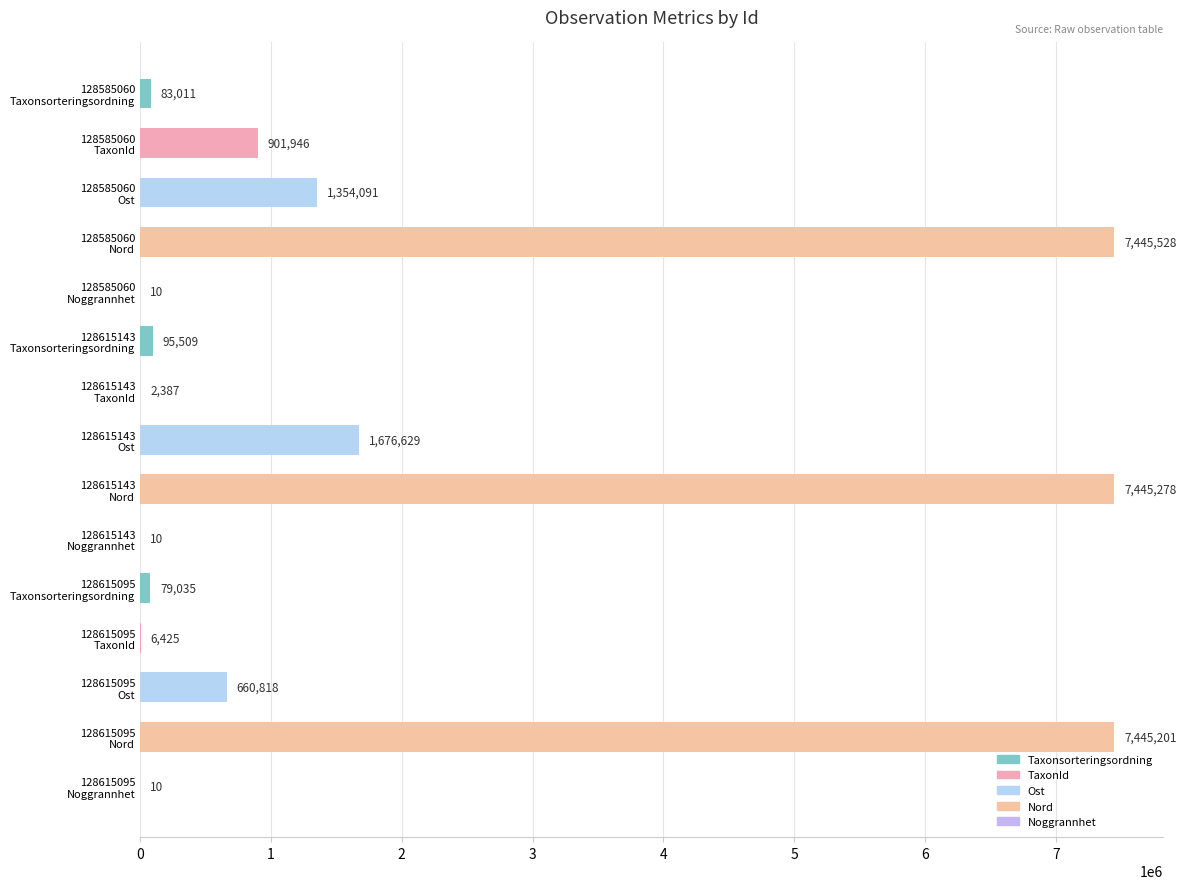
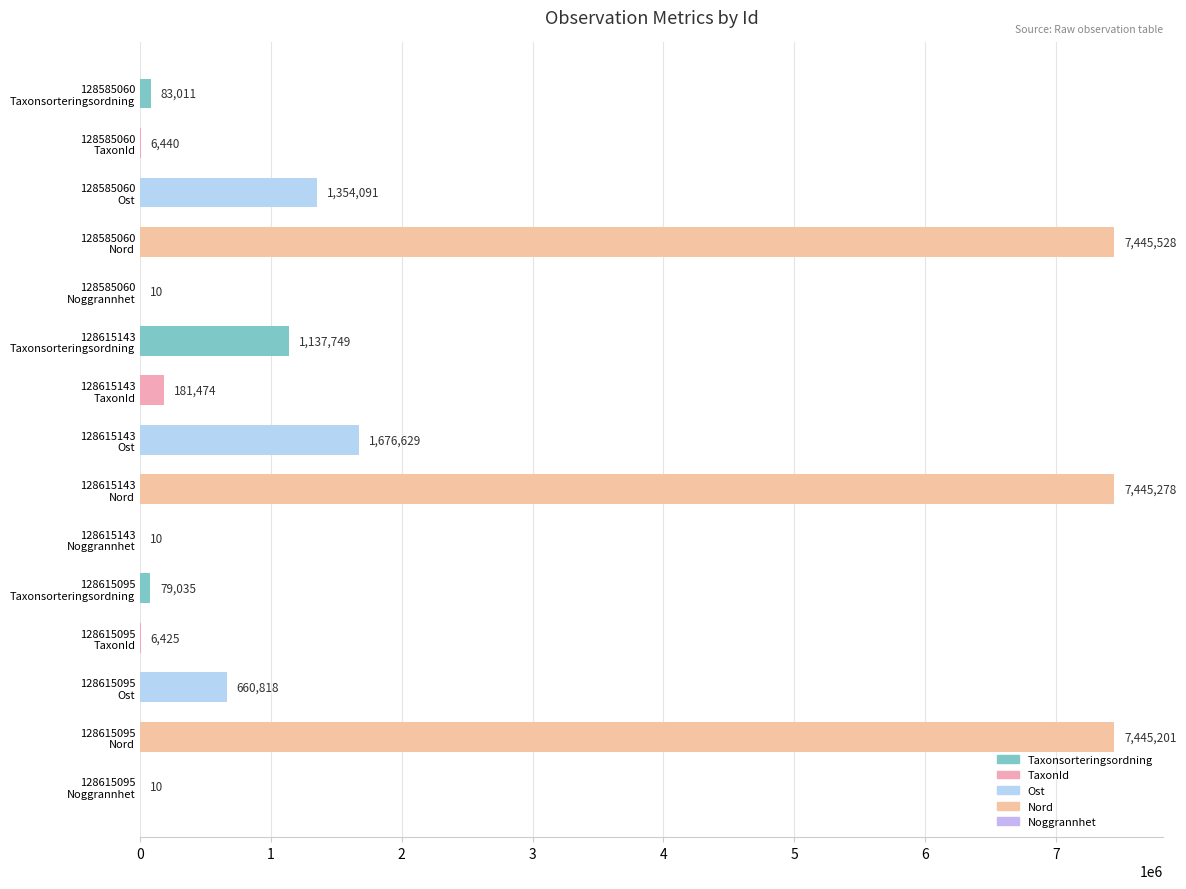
  {
    "128585060 Taxonsorteringsordning": "83,011",
-   "128585060 TaxonId": "901,946",
+   "128585060 TaxonId": "6,440",
    "128585060 Ost": "1,354,091",
    "128585060 Nord": "7,445,528",
    "128585060 Noggrannhet": "10",
-   "128615143 Taxonsorteringsordning": "95,509",
-   "128615143 TaxonId": "2,387",
+   "128615143 Taxonsorteringsordning": "1,137,749",
+   "128615143 TaxonId": "181,474",
    "128615143 Ost": "1,676,629",
    "128615143 Nord": "7,445,278",
    "128615143 Noggrannhet": "10",
    "128615095 Taxonsorteringsordning": "79,035",
    "128615095 TaxonId": "6,425",
    "128615095 Ost": "660,818",
    "128615095 Nord": "7,445,201",
    "128615095 Noggrannhet": "10"
  }
